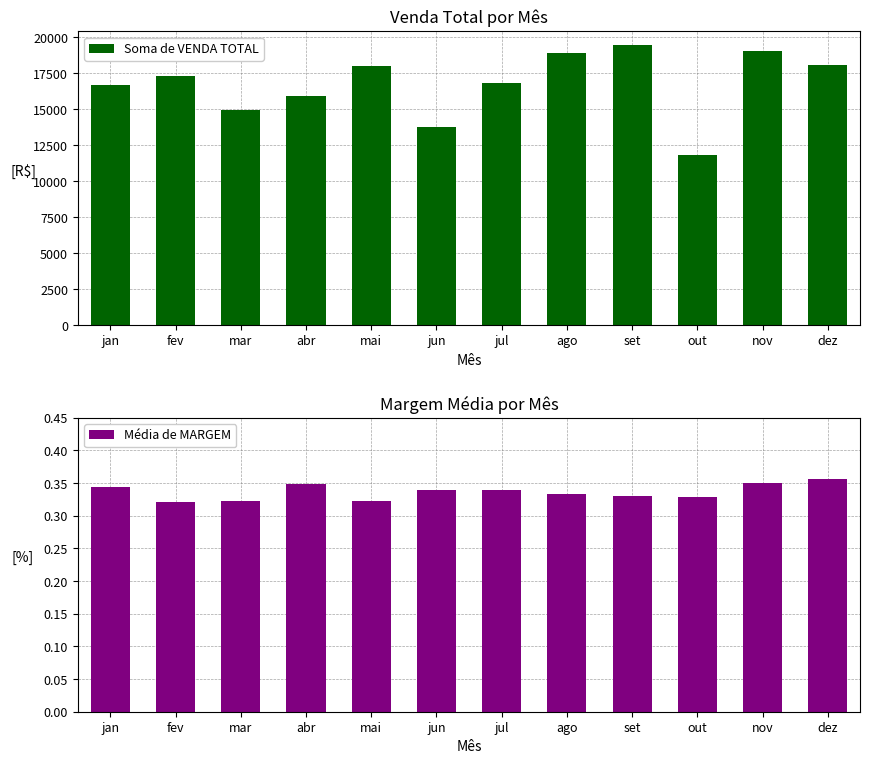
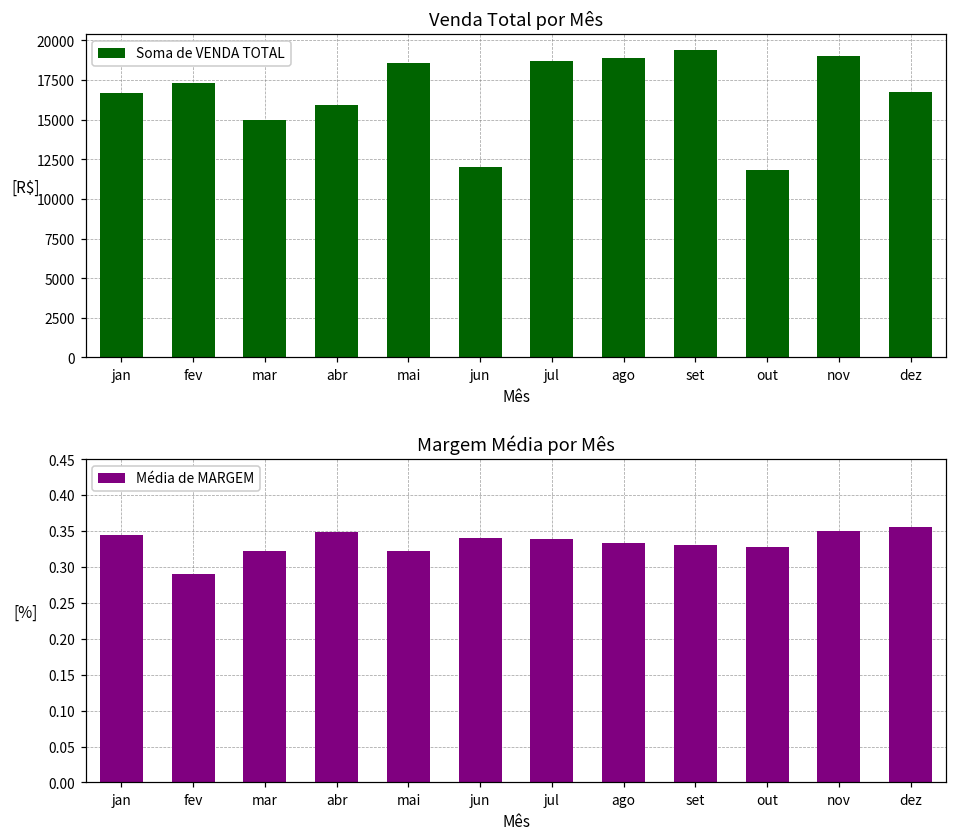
  {
    "Venda Total por Mês": {
      "jan": 16700,
      "fev": 17300,
      "mar": 15000,
      "abr": 15900,
-     "mai": 18000,
-     "jun": 13800,
-     "jul": 16800,
+     "mai": 18600,
+     "jun": 12000,
+     "jul": 18700,
      "ago": 18900,
      "set": 19400,
      "out": 11800,
      "nov": 19000,
-     "dez": 18100
+     "dez": 16800
    },
    "Margem Média por Mês": {
      "jan": 0.34,
-     "fev": 0.32,
+     "fev": 0.29,
      "mar": 0.32,
      "abr": 0.35,
      "mai": 0.32,
      "jun": 0.34,
      "jul": 0.34,
      "ago": 0.33,
      "set": 0.33,
      "out": 0.33,
      "nov": 0.35,
      "dez": 0.36
    }
  }
